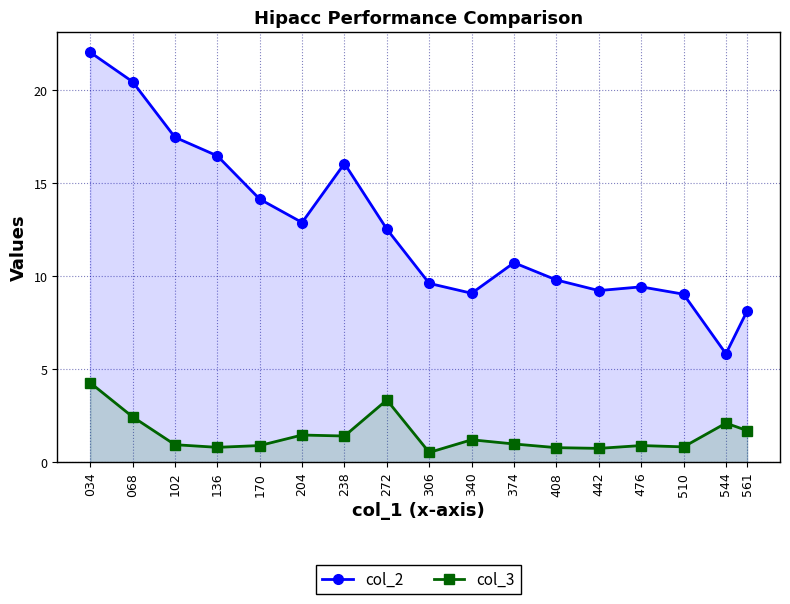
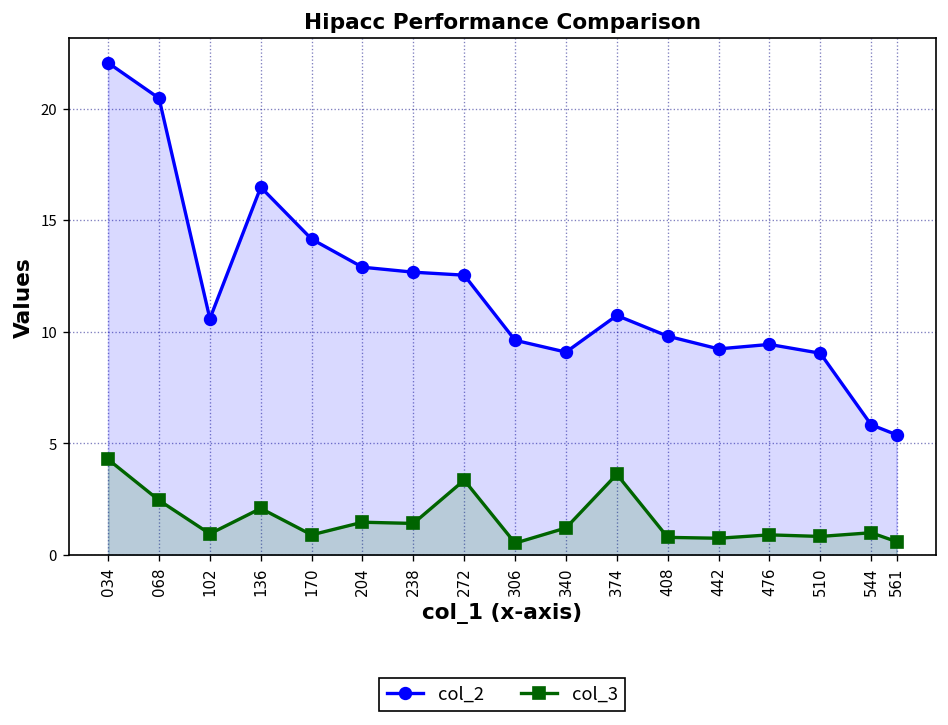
  {
    "col_2": {
      "034": 22.1,
      "068": 20.5,
-     "102": 17.5,
+     "102": 10.6,
      "136": 16.5,
      "170": 14.2,
      "204": 12.9,
-     "238": 16.1,
+     "238": 12.7,
      "272": 12.5,
      "306": 9.6,
      "340": 9.1,
      "374": 10.7,
      "408": 9.8,
      "442": 9.2,
      "476": 9.4,
      "510": 9.0,
      "544": 5.8,
-     "561": 8.2
+     "561": 5.4
    },
    "col_3": {
      "034": 4.3,
      "068": 2.5,
      "102": 1.0,
-     "136": 0.8,
+     "136": 2.1,
      "170": 0.9,
      "204": 1.5,
      "238": 1.4,
      "272": 3.4,
      "306": 0.5,
      "340": 1.2,
-     "374": 1.0,
+     "374": 3.6,
      "408": 0.8,
      "442": 0.8,
      "476": 0.9,
      "510": 0.8,
-     "544": 2.1,
-     "561": 1.7
+     "544": 1.0,
+     "561": 0.6
    }
  }
